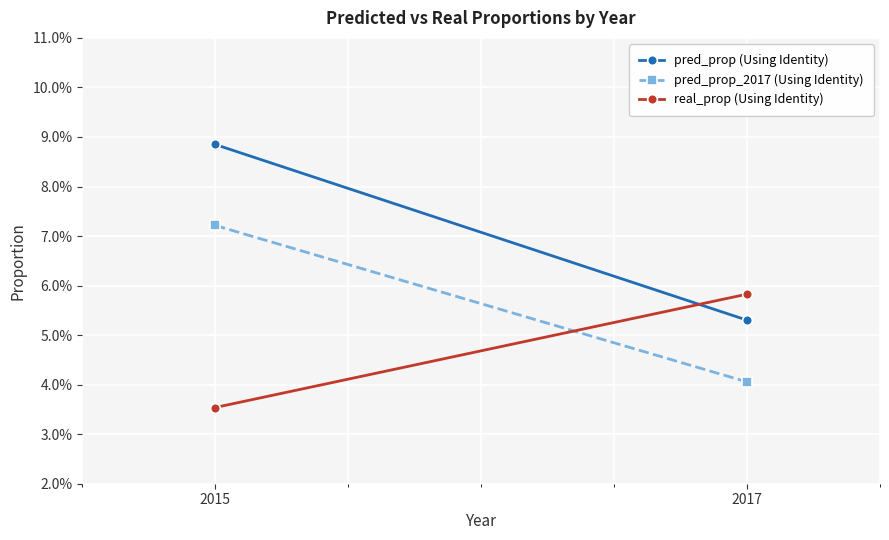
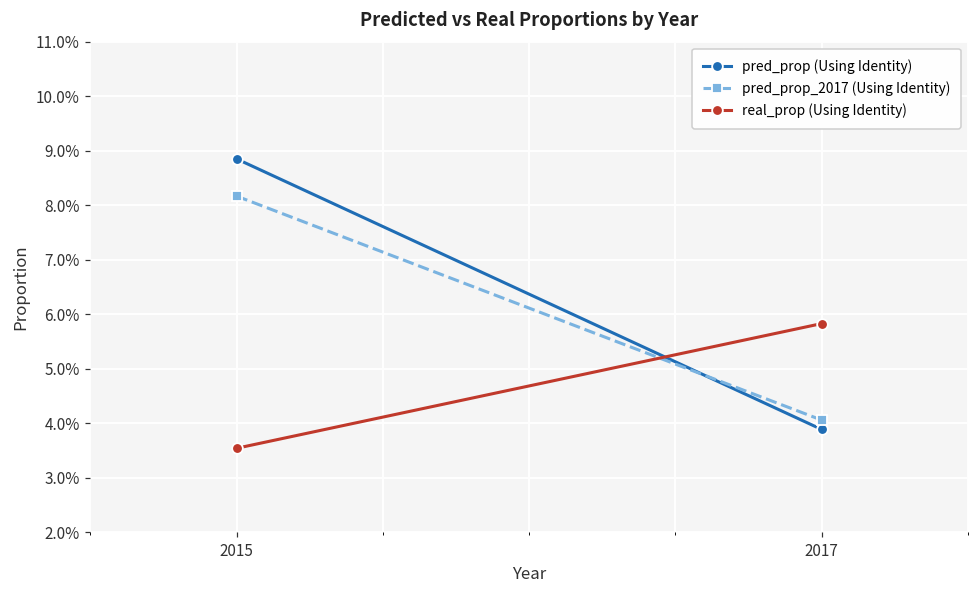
  {
    "pred_prop (Using Identity)": {
      "2015": "8.8%",
-     "2017": "5.3%"
+     "2017": "3.9%"
    },
    "pred_prop_2017 (Using Identity)": {
-     "2015": "7.2%",
+     "2015": "8.2%",
      "2017": "4.1%"
    },
    "real_prop (Using Identity)": {
      "2015": "3.5%",
      "2017": "5.8%"
    }
  }
